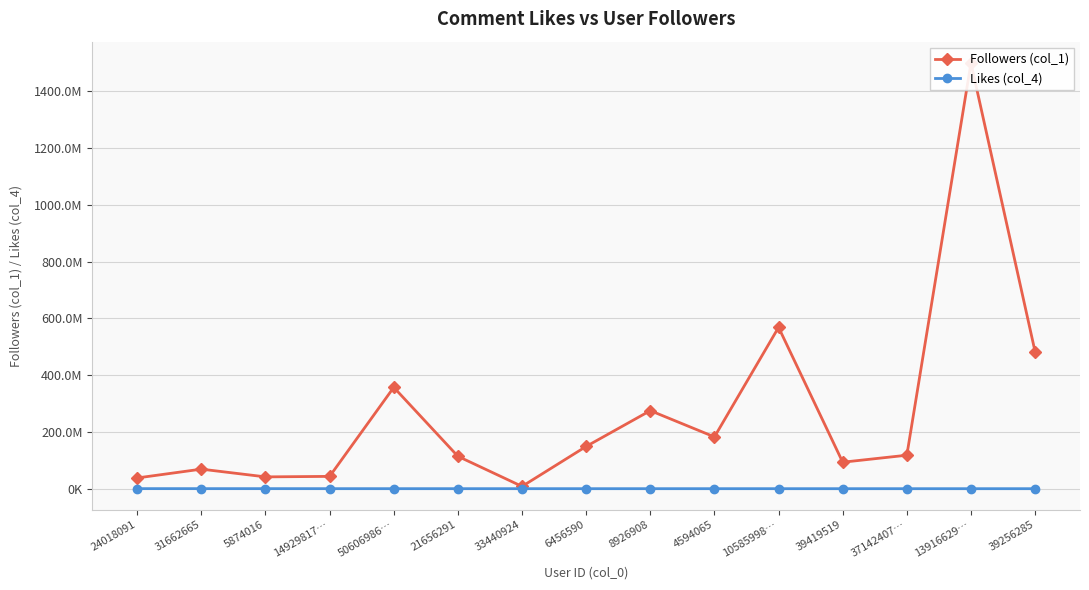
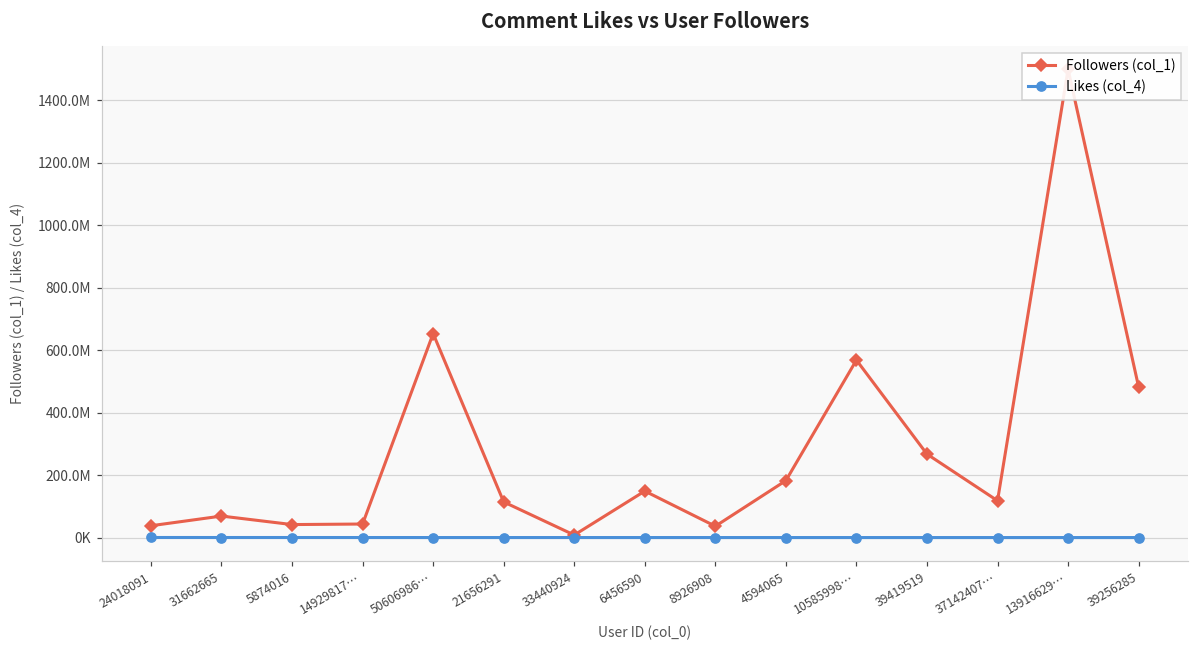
  {
    "Followers (col_1)": {
      "24018091": 40000000,
      "31662665": 70000000,
      "5874016": 40000000,
      "14929817…": 40000000,
-     "50606986…": 360000000,
+     "50606986…": 650000000,
      "21656291": 110000000,
      "6456590": 150000000,
-     "8926908": 280000000,
+     "8926908": 40000000,
      "4594065": 180000000,
      "10585998…": 570000000,
-     "39419519": 90000000,
+     "39419519": 270000000,
      "37142407…": 120000000,
      "39256285": 480000000
    },
    "Likes (col_4)": {
      "24018091": 0,
      "31662665": 0,
      "5874016": 0,
      "14929817…": 0,
      "50606986…": 0,
      "21656291": 0,
      "6456590": 0,
      "8926908": 0,
      "4594065": 0,
      "10585998…": 0,
      "39419519": 0,
      "37142407…": 0,
      "13916629…": 0,
      "39256285": 0
    }
  }
